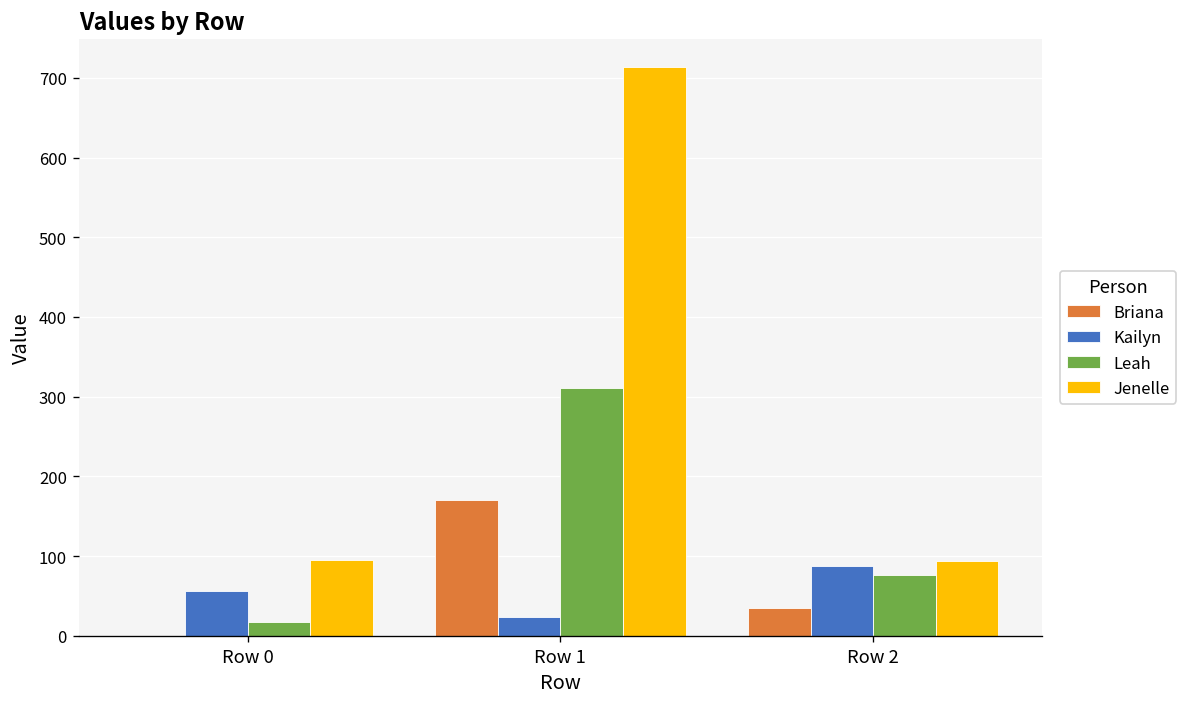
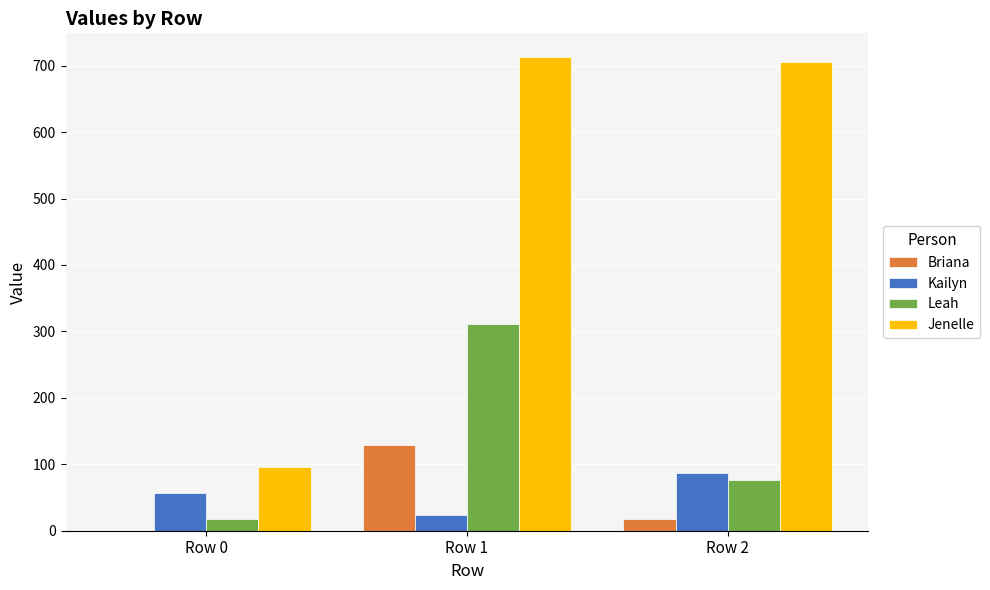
  {
    "Briana": {
      "Row 0": 0,
-     "Row 1": 170,
-     "Row 2": 30
+     "Row 1": 130,
+     "Row 2": 20
    },
    "Kailyn": {
      "Row 0": 60,
      "Row 1": 20,
      "Row 2": 90
    },
    "Leah": {
      "Row 0": 20,
      "Row 1": 310,
      "Row 2": 80
    },
    "Jenelle": {
      "Row 0": 100,
      "Row 1": 710,
-     "Row 2": 90
+     "Row 2": 710
    }
  }
